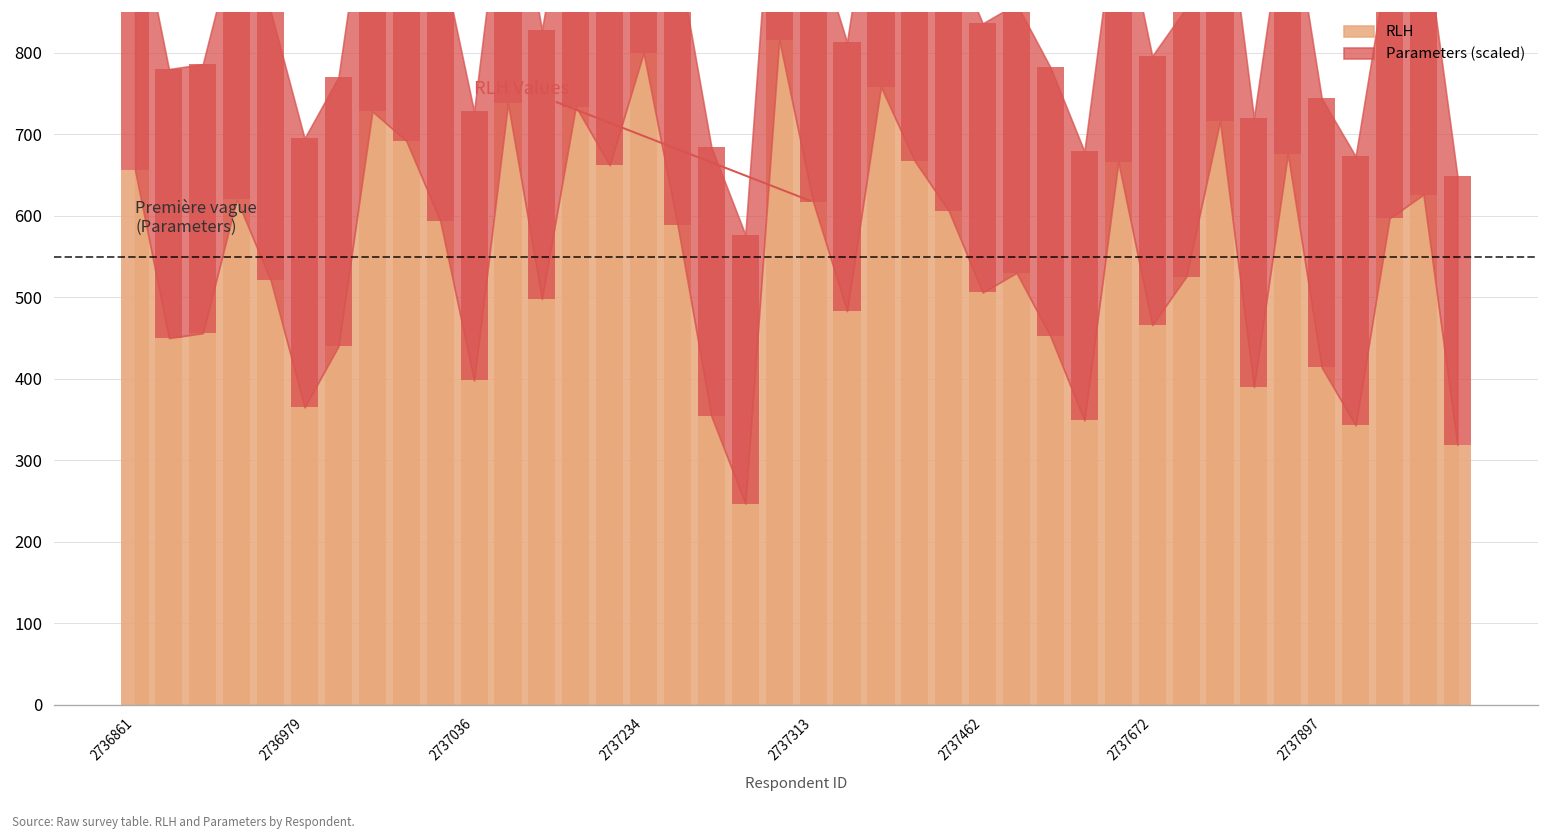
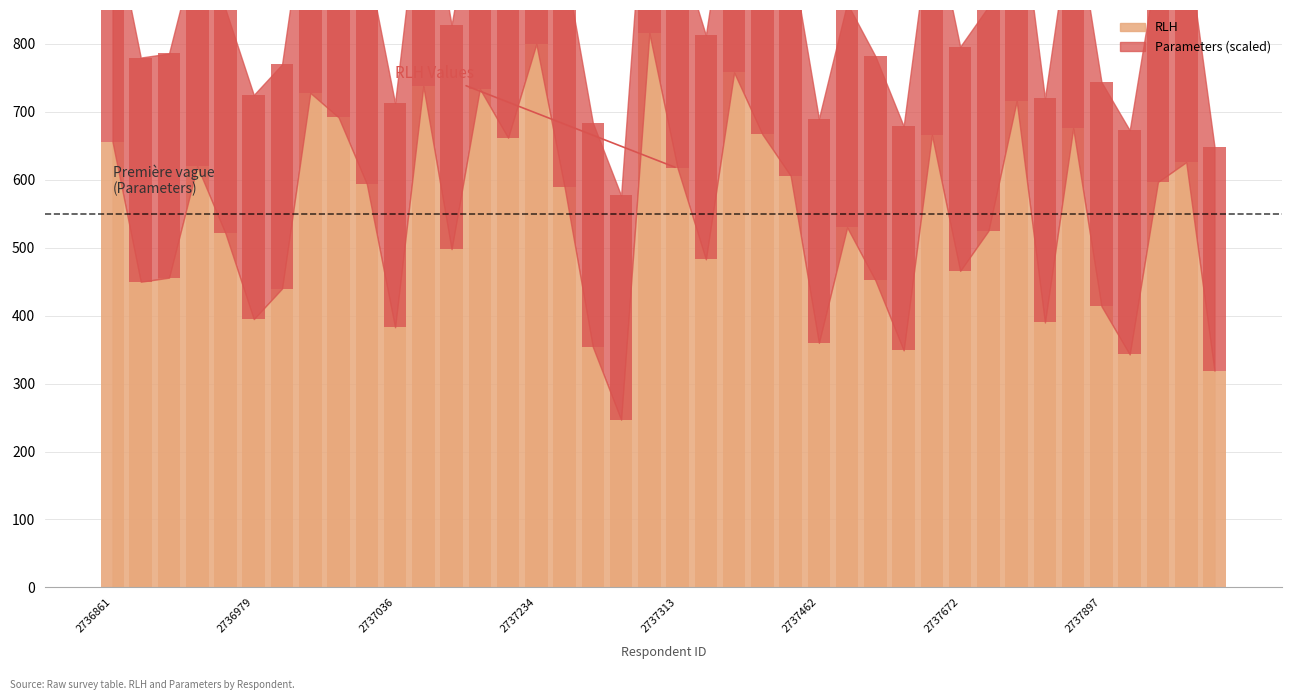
  {
    "RLH": {
      "2736861": 660,
-     "2736979": 370,
-     "2737036": 400,
+     "2736979": 400,
+     "2737036": 380,
      "2737234": 800,
      "2737313": 620,
-     "2737462": 510,
+     "2737462": 360,
      "2737672": 470,
      "2737897": 410
    },
    "Parameters (scaled)": {
      "2736979": 330,
      "2737036": 330,
      "2737462": 330,
      "2737672": 330,
      "2737897": 330
    }
  }
